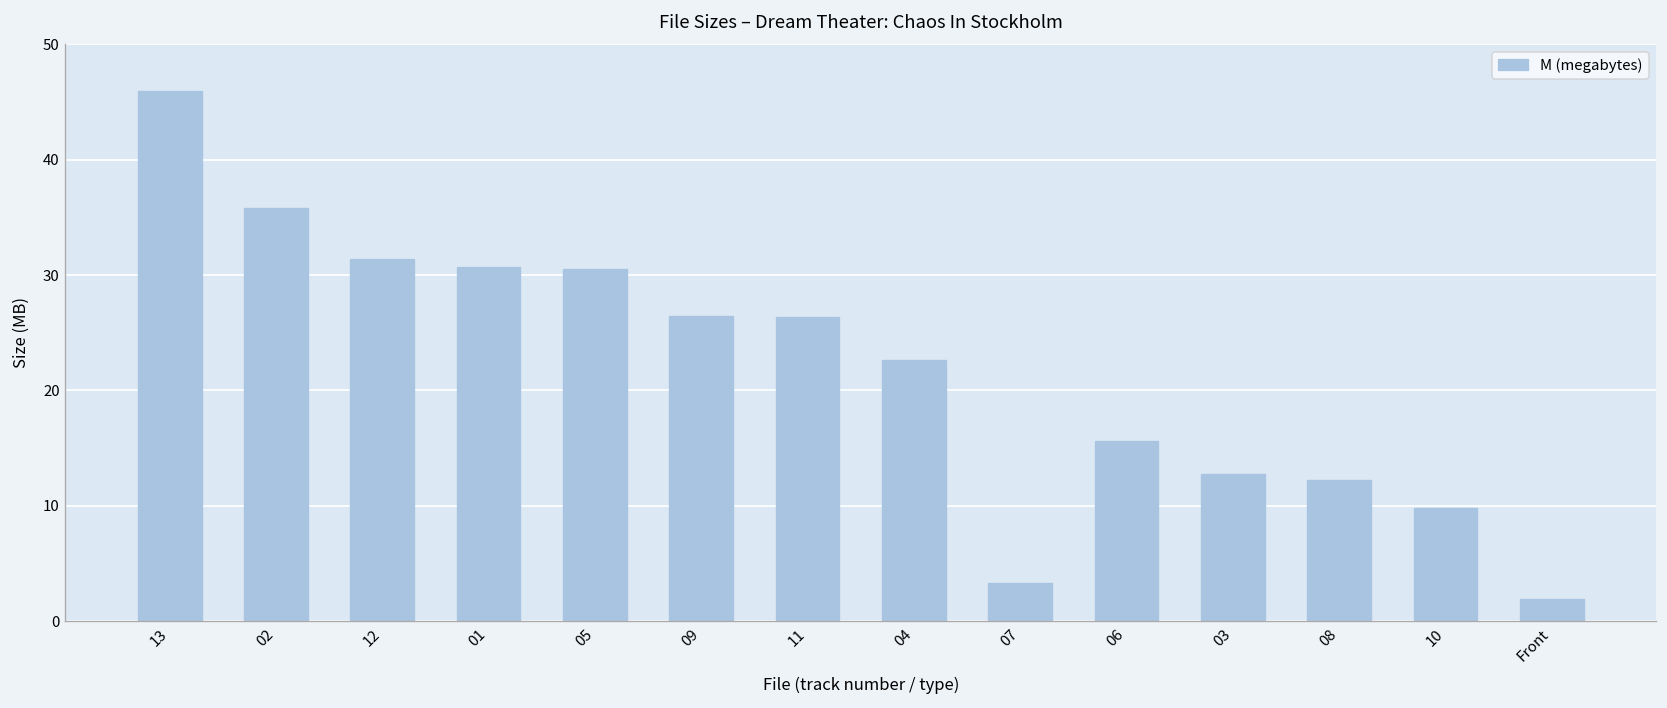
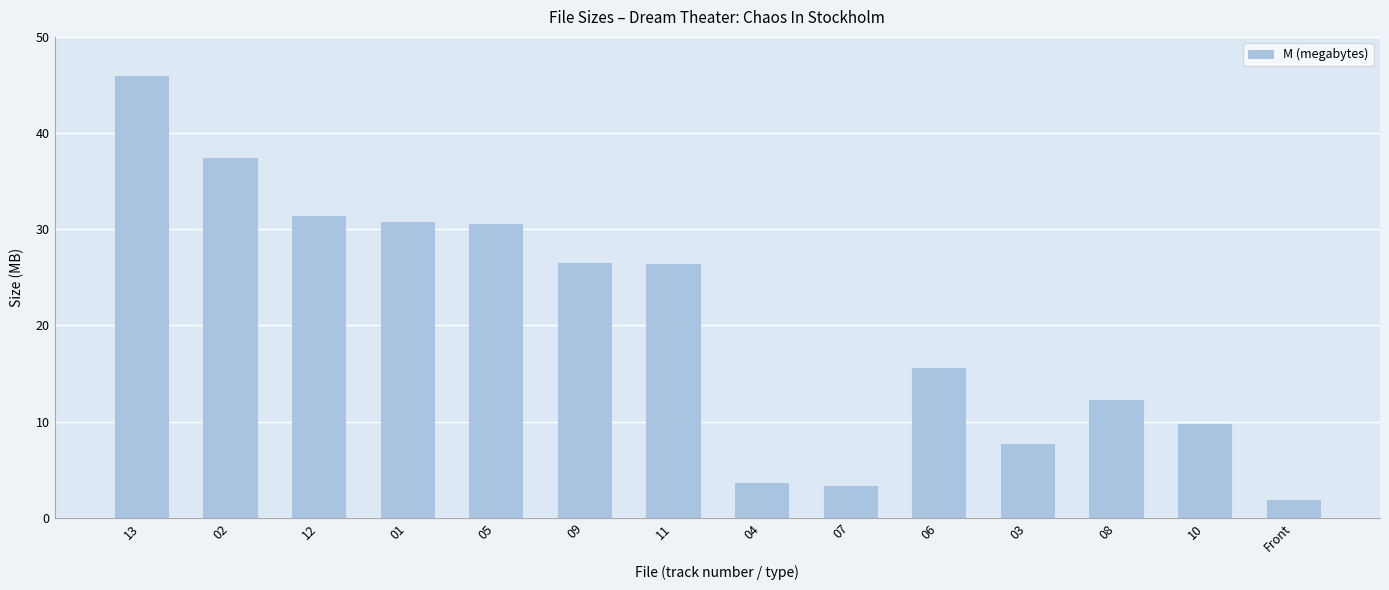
  {
    "13": 46,
-   "02": 36,
+   "02": 37,
    "12": 31,
    "01": 31,
    "05": 31,
    "09": 26,
    "11": 26,
-   "04": 23,
+   "04": 4,
    "07": 3,
    "06": 16,
-   "03": 13,
+   "03": 8,
    "08": 12,
    "10": 10,
    "Front": 2
  }
